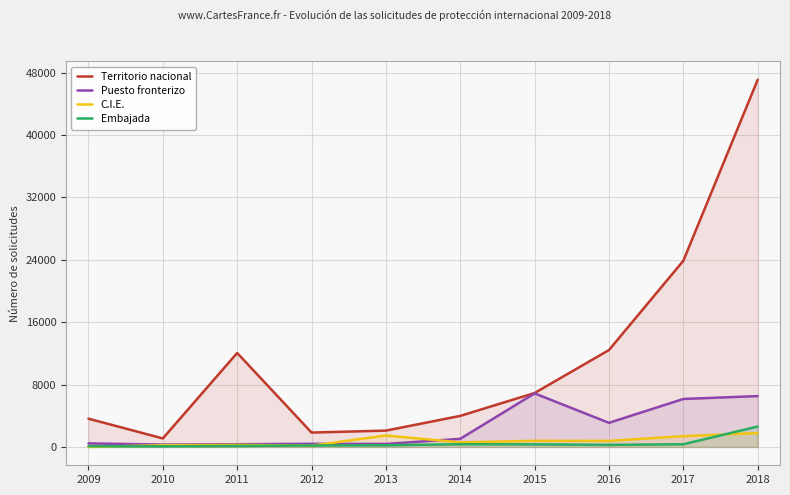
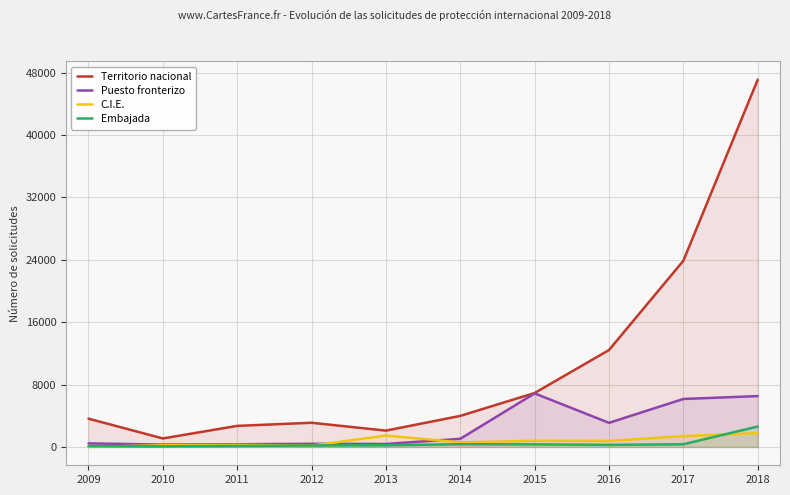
  {
    "Territorio nacional": {
      "2009": 4000,
      "2010": 1000,
-     "2011": 12000,
-     "2012": 2000,
+     "2011": 3000,
+     "2012": 3000,
      "2013": 2000,
      "2014": 4000,
      "2016": 12000,
      "2017": 24000,
      "2018": 47000
    },
    "Puesto fronterizo": {
      "2009": 0,
      "2014": 1000,
      "2016": 3000,
      "2017": 6000,
      "2018": 7000
    },
    "C.I.E.": {
      "2013": 1000,
      "2015": 1000,
      "2016": 1000,
      "2017": 1000,
      "2018": 2000
    },
    "Embajada": {
      "2015": 0,
      "2016": 0,
      "2017": 0,
      "2018": 3000
    }
  }
